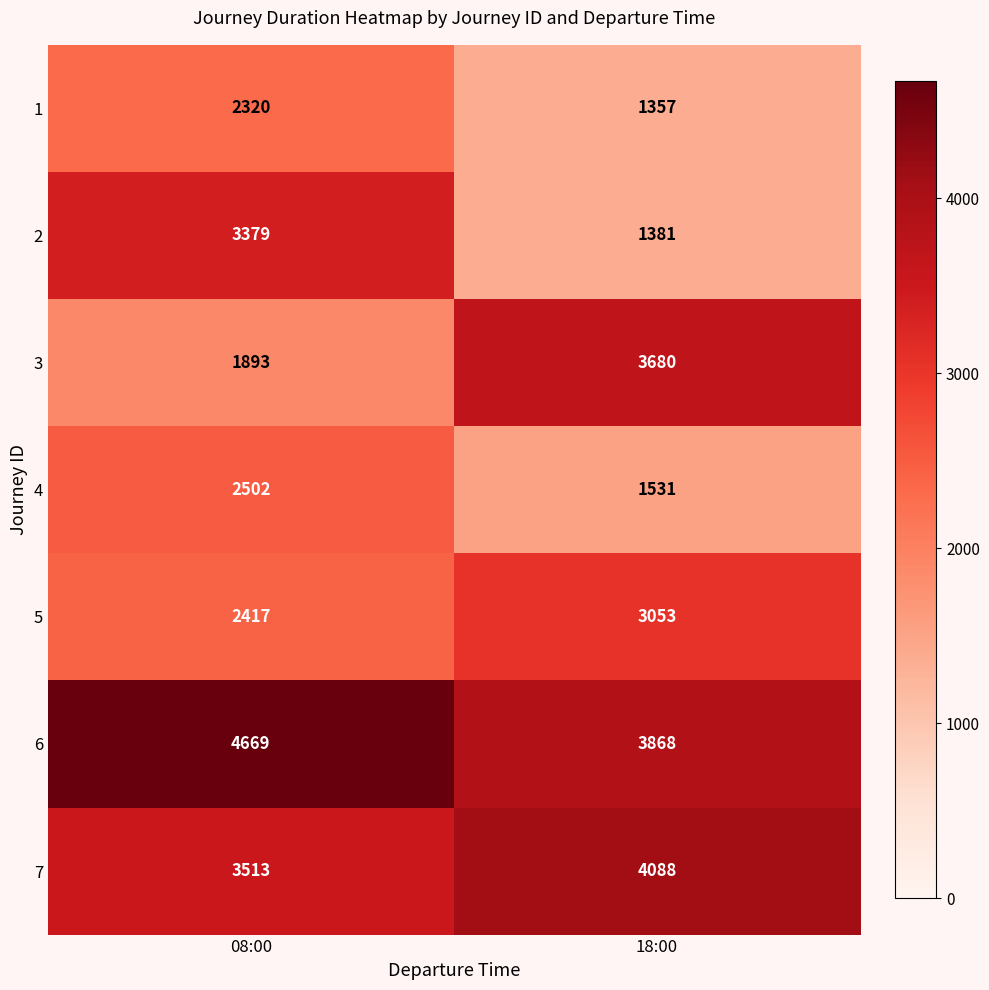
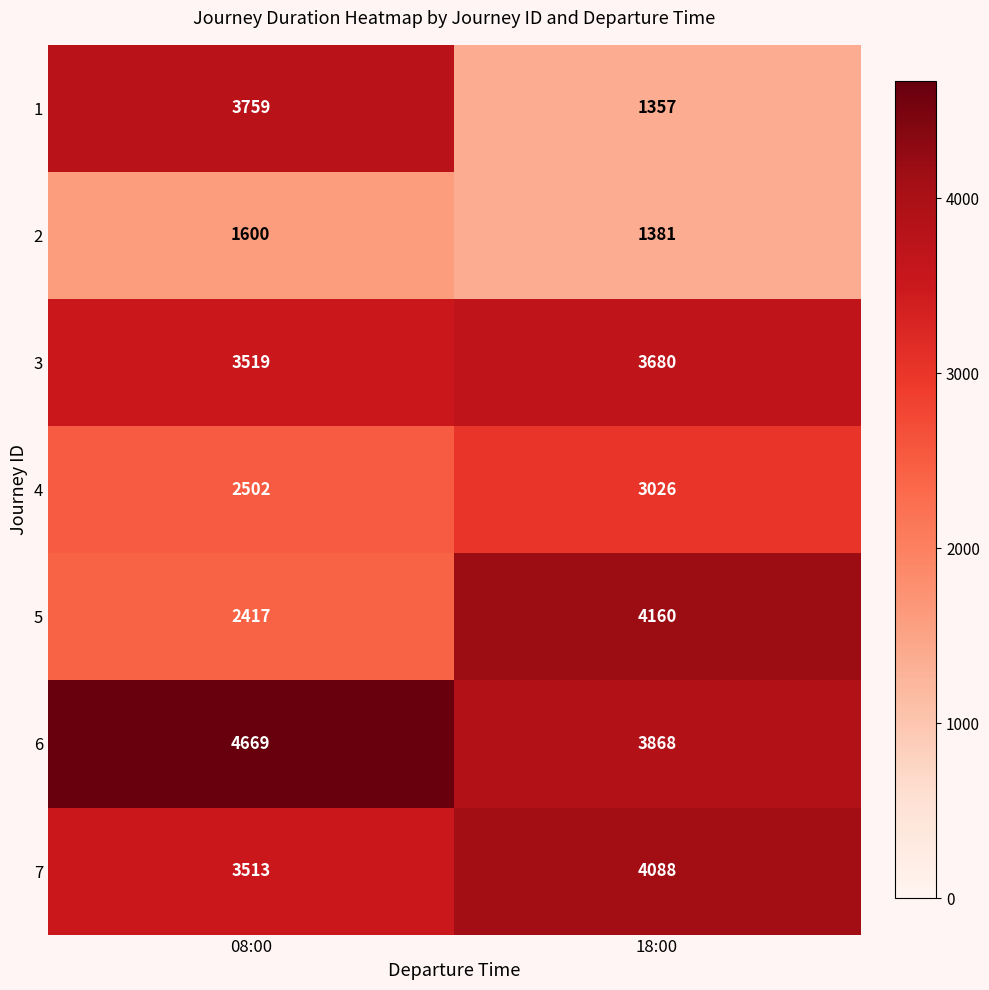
  {
    "1": {
-     "08:00": 2320,
+     "08:00": 3759,
      "18:00": 1357
    },
    "2": {
-     "08:00": 3379,
+     "08:00": 1600,
      "18:00": 1381
    },
    "3": {
-     "08:00": 1893,
+     "08:00": 3519,
      "18:00": 3680
    },
    "4": {
      "08:00": 2502,
-     "18:00": 1531
+     "18:00": 3026
    },
    "5": {
      "08:00": 2417,
-     "18:00": 3053
+     "18:00": 4160
    },
    "6": {
      "08:00": 4669,
      "18:00": 3868
    },
    "7": {
      "08:00": 3513,
      "18:00": 4088
    }
  }
